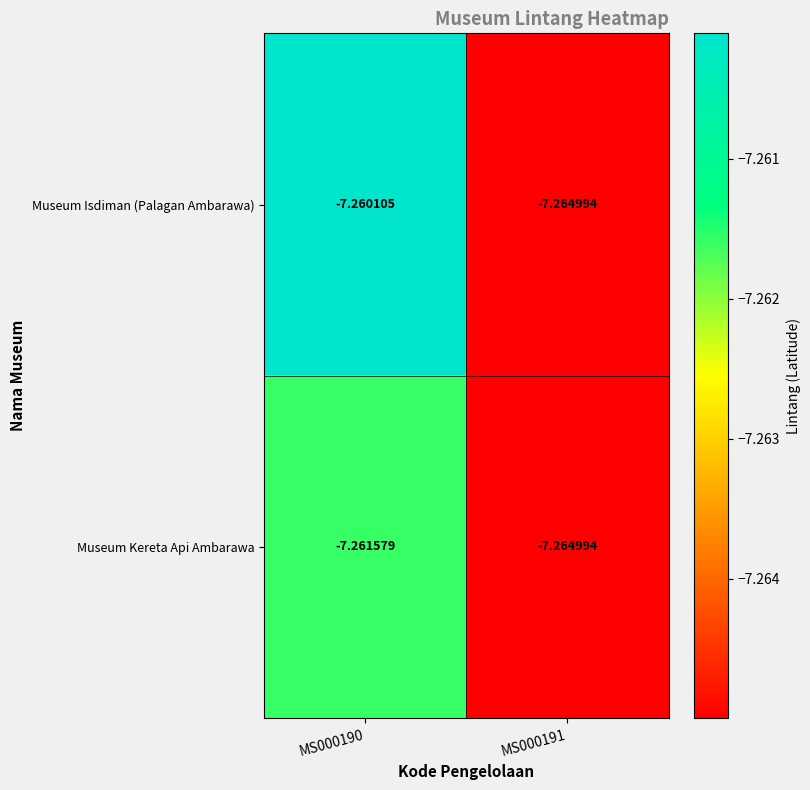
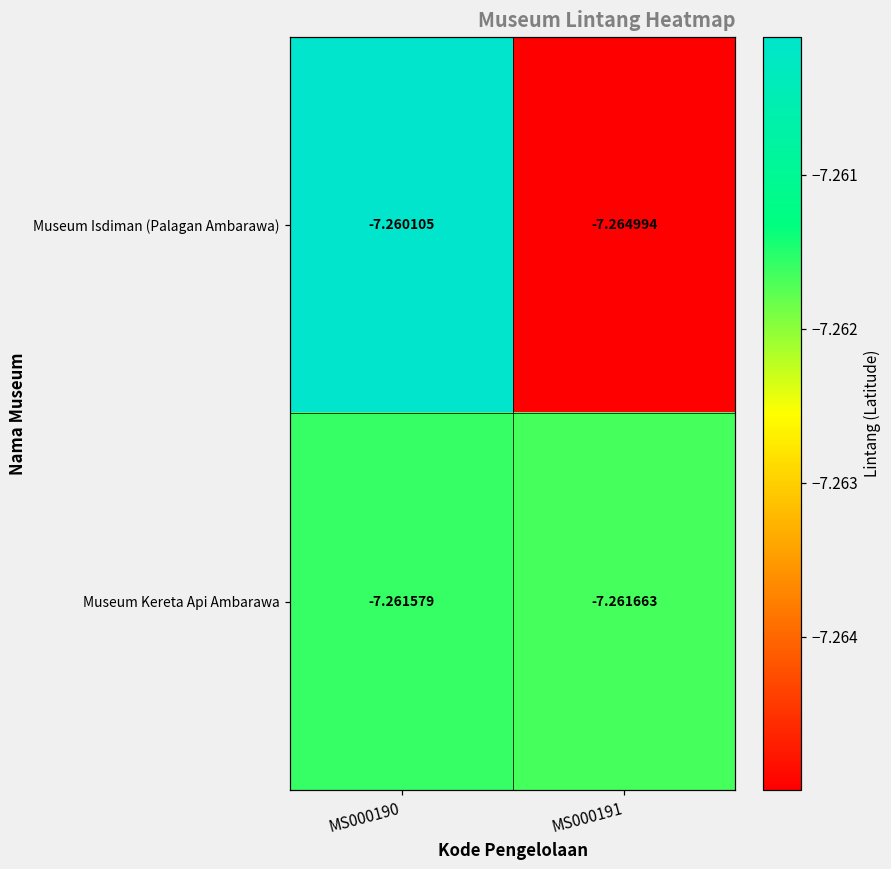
  {
    "Museum Isdiman (Palagan Ambarawa)": {
      "MS000190": -7.260105,
      "MS000191": -7.264994
    },
    "Museum Kereta Api Ambarawa": {
      "MS000190": -7.261579,
-     "MS000191": -7.264994
+     "MS000191": -7.261663
    }
  }
